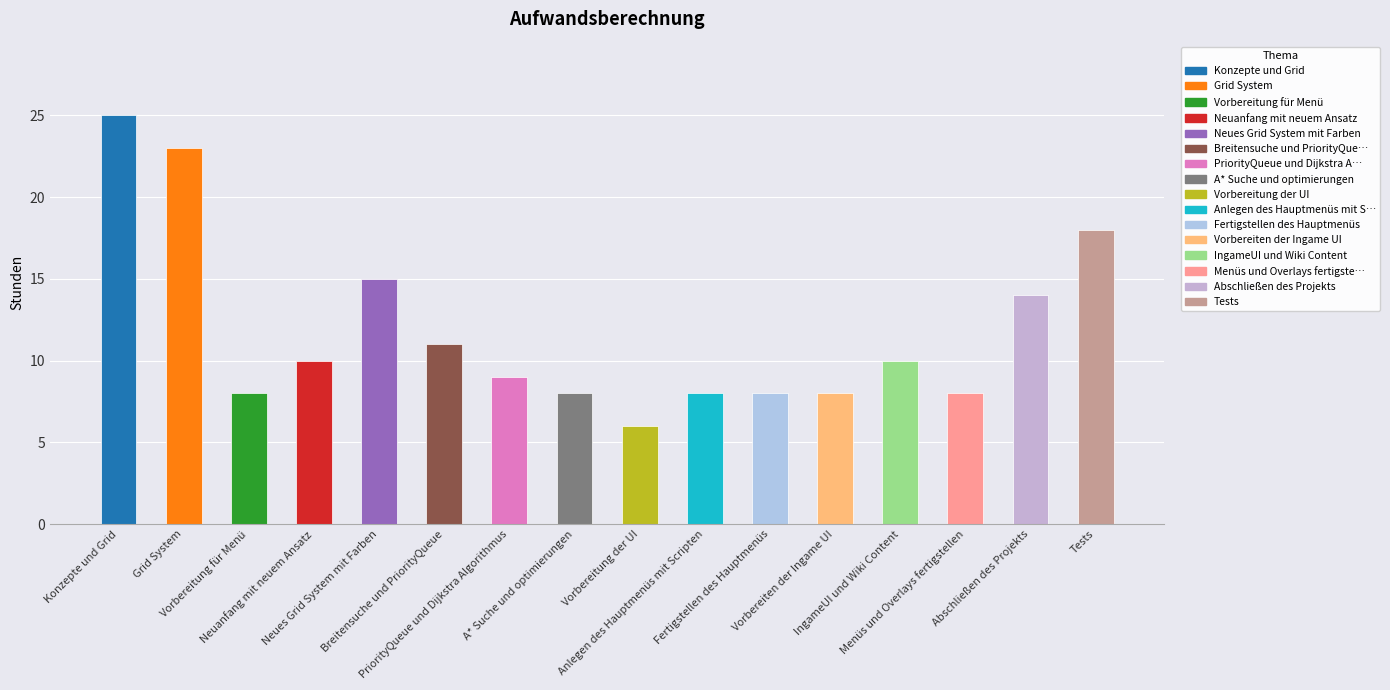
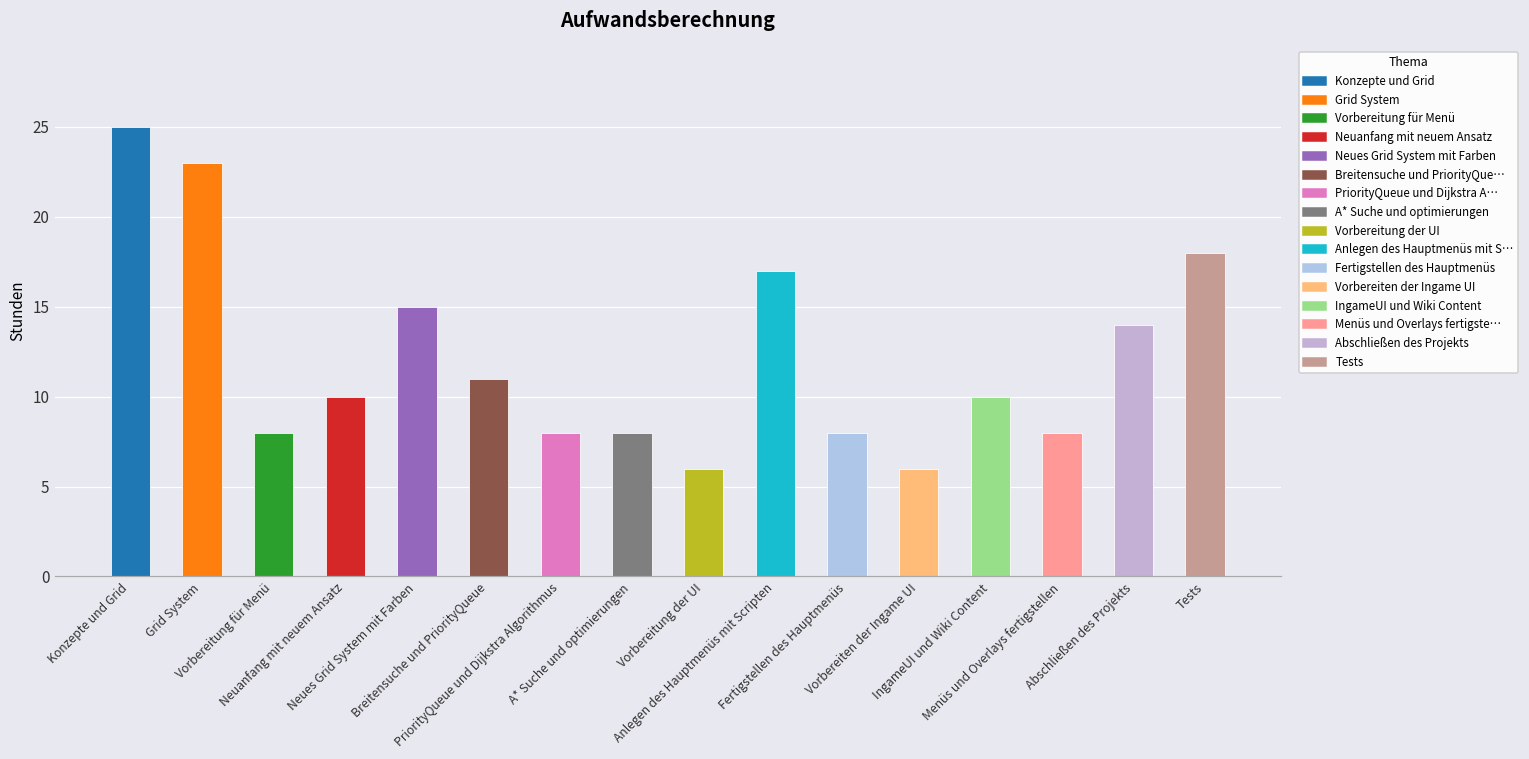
  {
    "Konzepte und Grid": 25,
    "Grid System": 23,
    "Vorbereitung für Menü": 8,
    "Neuanfang mit neuem Ansatz": 10,
    "Neues Grid System mit Farben": 15,
    "Breitensuche und PriorityQueue": 11,
-   "PriorityQueue und Dijkstra Algorithmus": 9,
+   "PriorityQueue und Dijkstra Algorithmus": 8,
    "A* Suche und optimierungen": 8,
    "Vorbereitung der UI": 6,
-   "Anlegen des Hauptmenüs mit Scripten": 8,
+   "Anlegen des Hauptmenüs mit Scripten": 17,
    "Fertigstellen des Hauptmenüs": 8,
-   "Vorbereiten der Ingame UI": 8,
+   "Vorbereiten der Ingame UI": 6,
    "IngameUI und Wiki Content": 10,
    "Menüs und Overlays fertigstellen": 8,
    "Abschließen des Projekts": 14,
    "Tests": 18
  }
